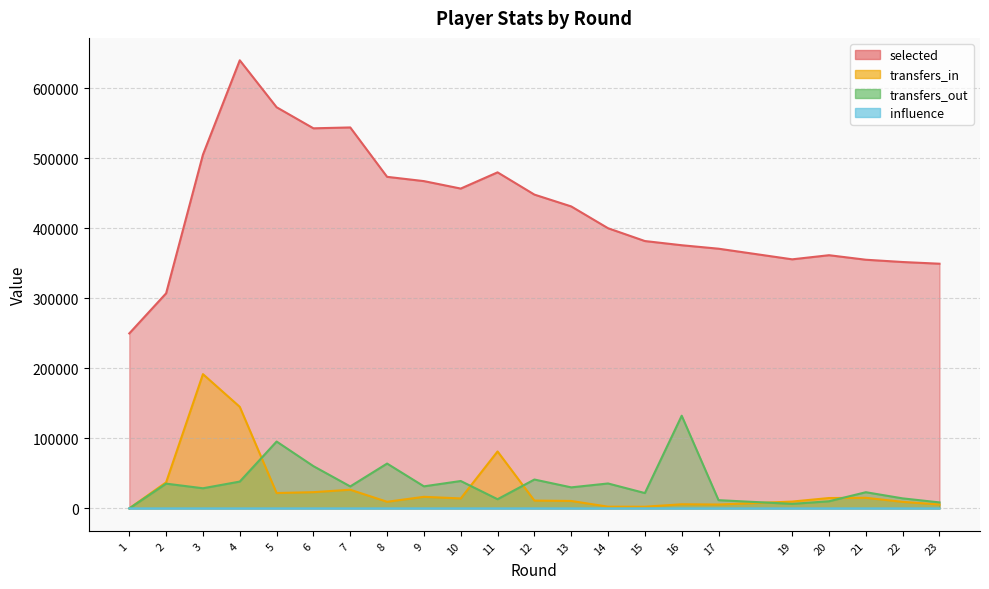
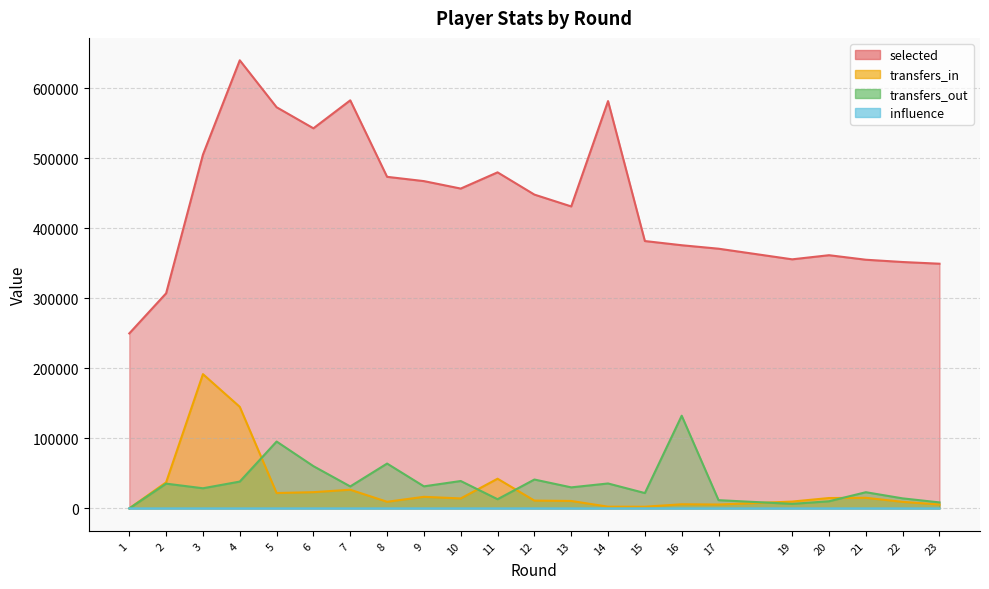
  {
    "selected": {
      "1": 250000,
      "2": 310000,
      "3": 510000,
      "4": 640000,
      "5": 570000,
      "6": 540000,
-     "7": 540000,
+     "7": 580000,
      "8": 470000,
      "9": 470000,
      "10": 460000,
      "11": 480000,
      "12": 450000,
      "13": 430000,
-     "14": 400000,
+     "14": 580000,
      "15": 380000,
      "16": 380000,
      "17": 370000,
      "19": 360000,
      "20": 360000,
      "21": 360000,
      "22": 350000,
      "23": 350000
    },
    "transfers_in": {
      "3": 190000,
      "4": 150000,
      "5": 20000,
      "6": 20000,
      "7": 30000,
      "8": 10000,
      "9": 20000,
      "10": 10000,
-     "11": 80000,
+     "11": 40000,
      "12": 10000,
      "13": 10000,
      "16": 10000,
      "17": 10000,
      "20": 10000,
      "21": 20000,
      "22": 10000
    },
    "transfers_out": {
      "3": 30000,
      "4": 40000,
      "5": 100000,
      "6": 60000,
      "7": 30000,
      "8": 60000,
      "9": 30000,
      "10": 40000,
      "11": 10000,
      "12": 40000,
      "13": 30000,
      "14": 40000,
      "15": 20000,
      "16": 130000,
      "17": 10000,
      "20": 10000,
      "21": 20000,
      "22": 10000
    },
    "influence": {
      "2": 0,
      "3": 0,
      "4": 0,
      "5": 0,
      "6": 0,
      "7": 0,
      "8": 0,
      "9": 0,
      "10": 0,
      "11": 0,
      "12": 0,
      "13": 0,
      "16": 0,
      "17": 0,
      "19": 0,
      "20": 0,
      "21": 0,
      "22": 0,
      "23": 0
    }
  }
